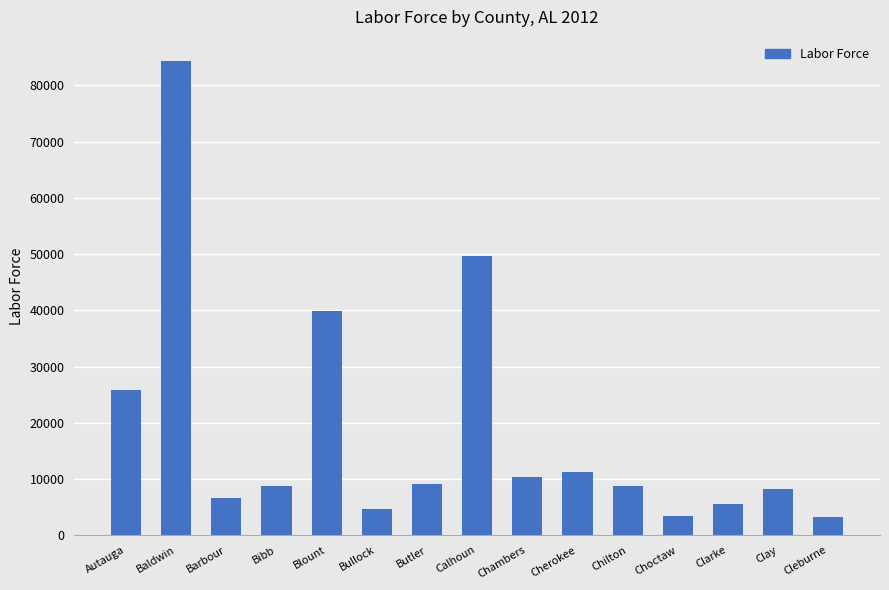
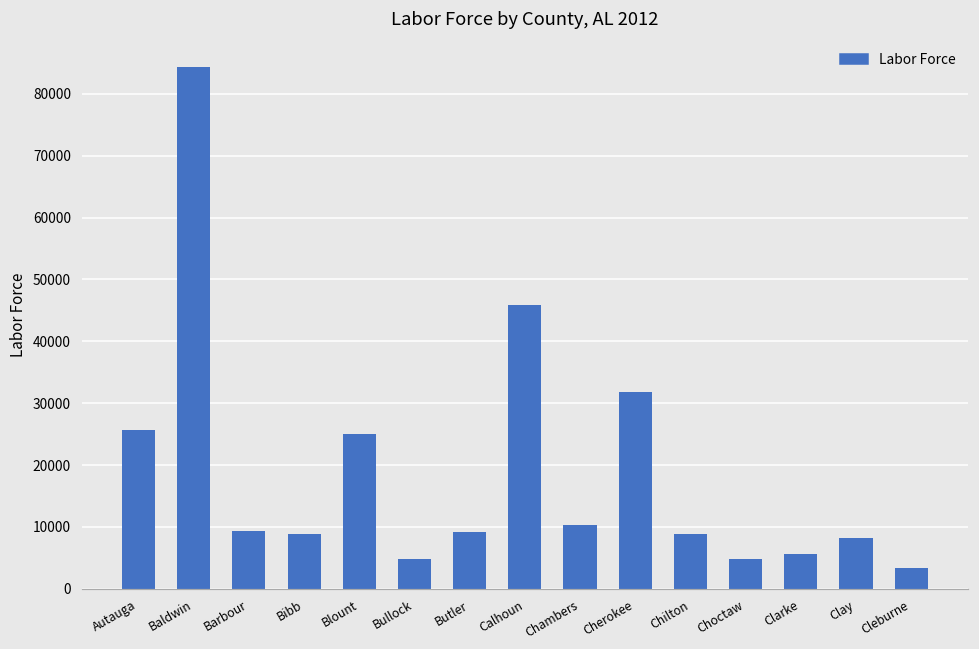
  {
    "Autauga": 26000,
    "Baldwin": 84000,
-   "Barbour": 7000,
+   "Barbour": 9000,
    "Bibb": 9000,
-   "Blount": 40000,
+   "Blount": 25000,
    "Bullock": 5000,
    "Butler": 9000,
-   "Calhoun": 50000,
+   "Calhoun": 46000,
    "Chambers": 10000,
-   "Cherokee": 11000,
+   "Cherokee": 32000,
    "Chilton": 9000,
-   "Choctaw": 3000,
+   "Choctaw": 5000,
    "Clarke": 6000,
    "Clay": 8000,
    "Cleburne": 3000
  }
